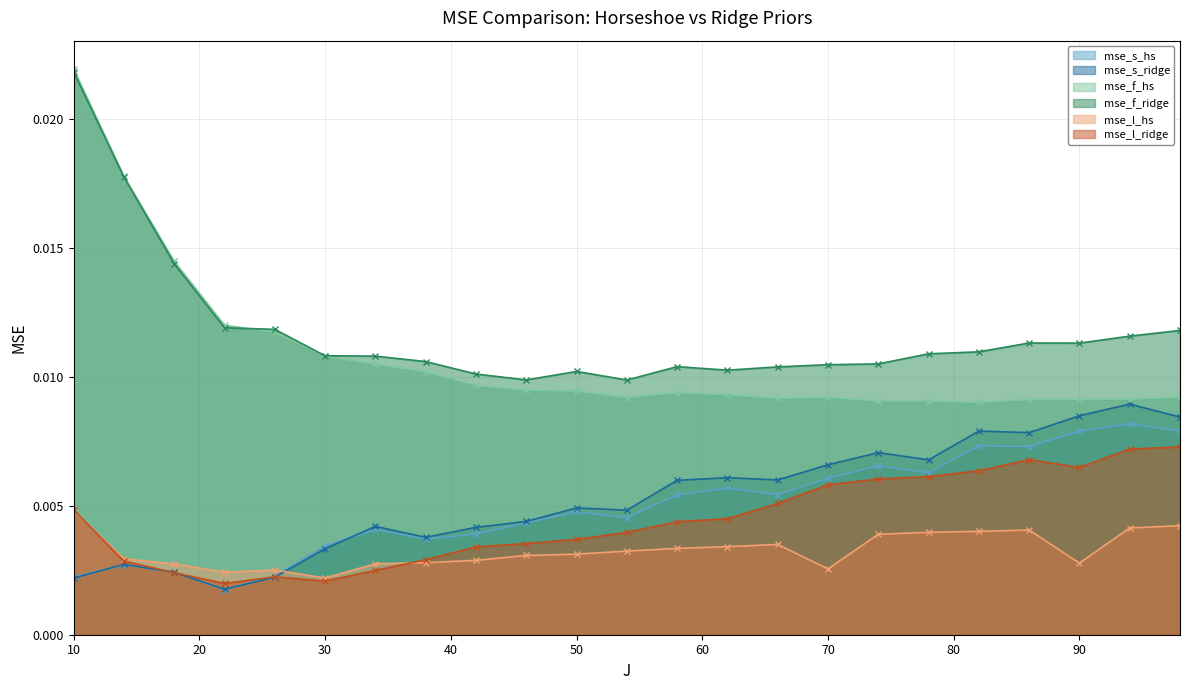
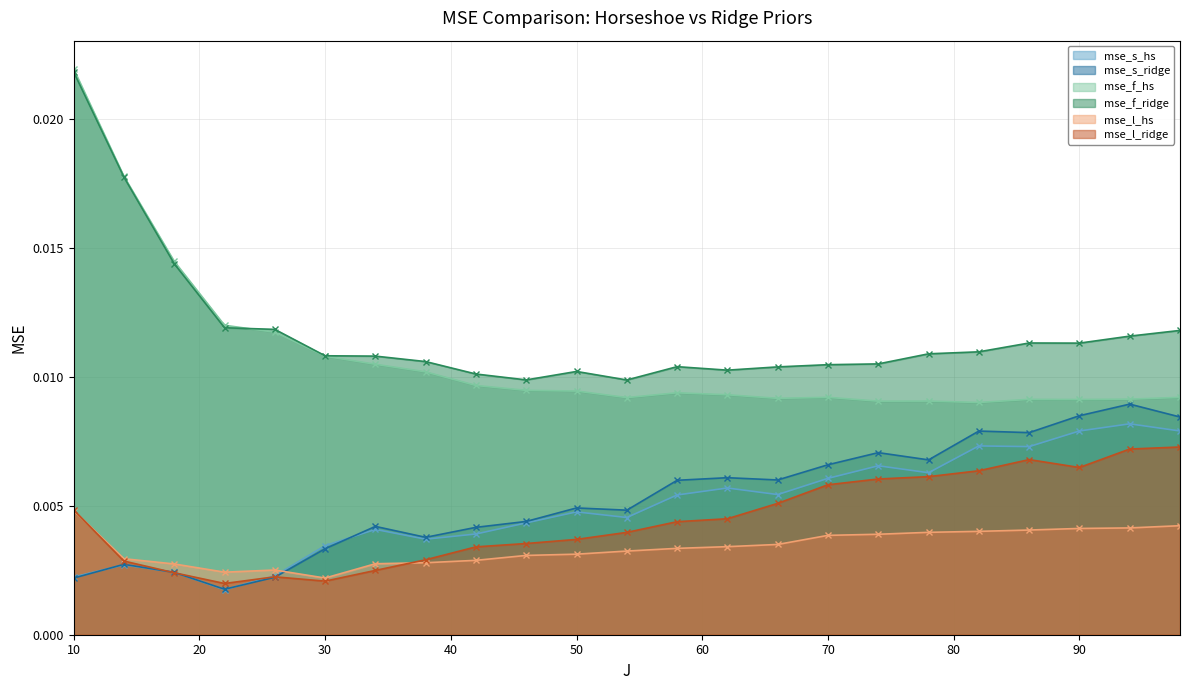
  {
    "mse_l_hs": {
      "30": 0.0022,
      "50": 0.0031,
-     "70": 0.0026,
-     "90": 0.0028
+     "70": 0.0039,
+     "90": 0.0041
    },
    "mse_l_ridge": {
      "30": 0.0021,
      "50": 0.0037,
      "70": 0.0058,
      "90": 0.0065
    }
  }
